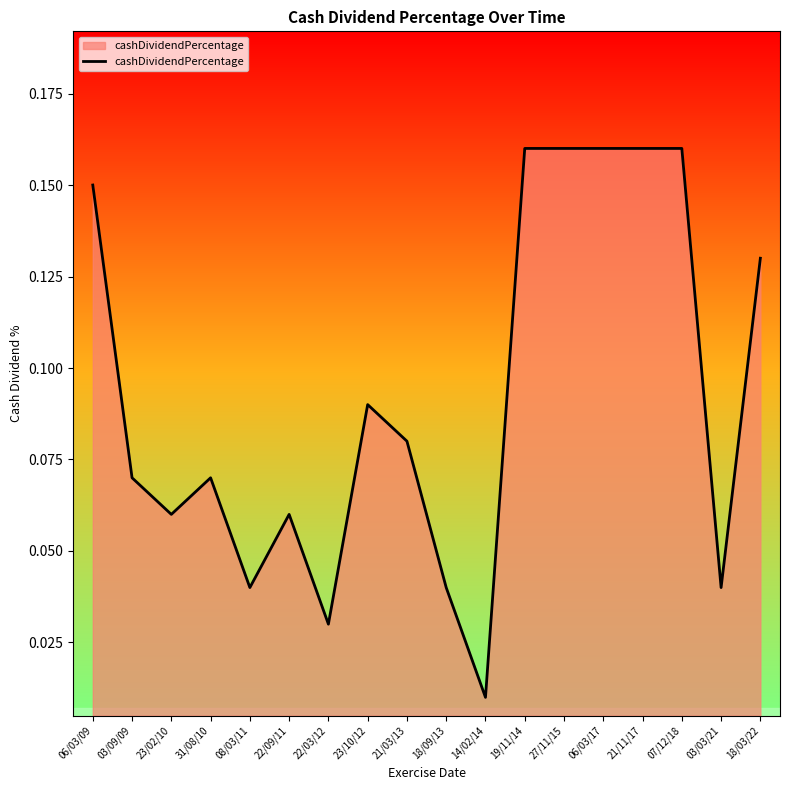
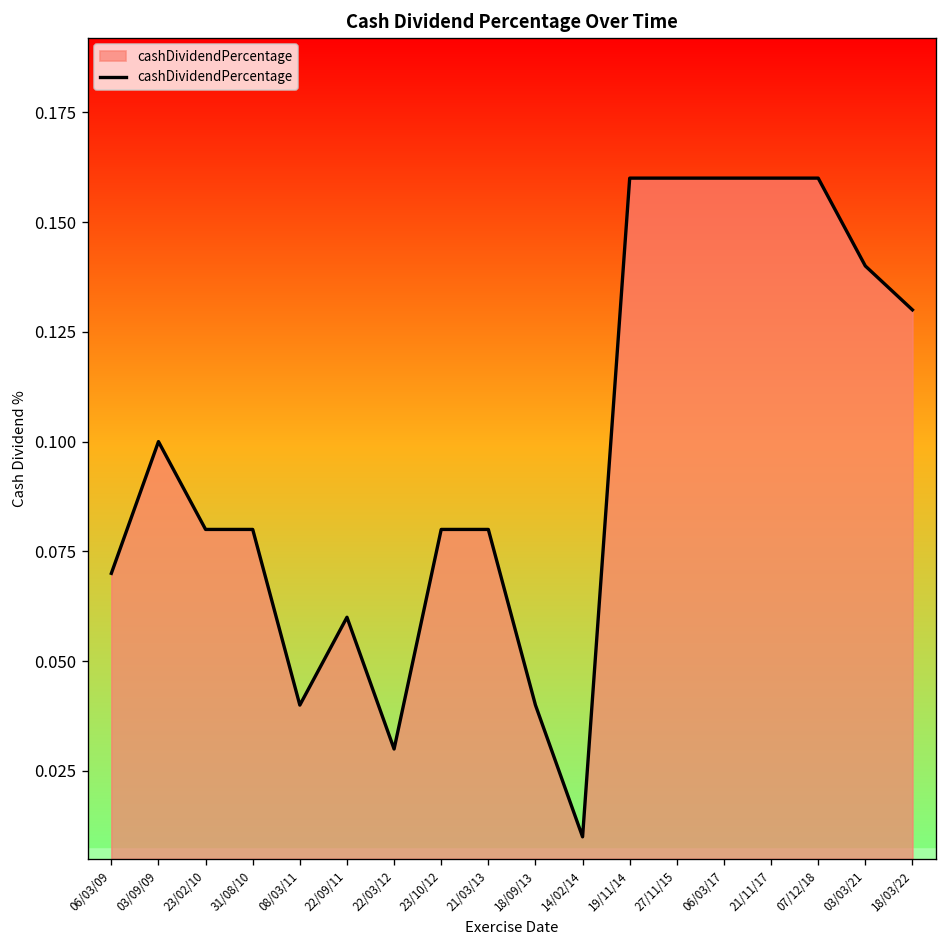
  {
-   "06/03/09": 0.15,
-   "03/09/09": 0.07,
-   "23/02/10": 0.06,
-   "31/08/10": 0.07,
+   "06/03/09": 0.07,
+   "03/09/09": 0.10,
+   "23/02/10": 0.08,
+   "31/08/10": 0.08,
    "08/03/11": 0.04,
    "22/09/11": 0.06,
    "22/03/12": 0.03,
-   "23/10/12": 0.09,
+   "23/10/12": 0.08,
    "21/03/13": 0.08,
    "18/09/13": 0.04,
    "14/02/14": 0.01,
    "19/11/14": 0.16,
    "27/11/15": 0.16,
    "06/03/17": 0.16,
    "21/11/17": 0.16,
    "07/12/18": 0.16,
-   "03/03/21": 0.04,
+   "03/03/21": 0.14,
    "18/03/22": 0.13
  }
